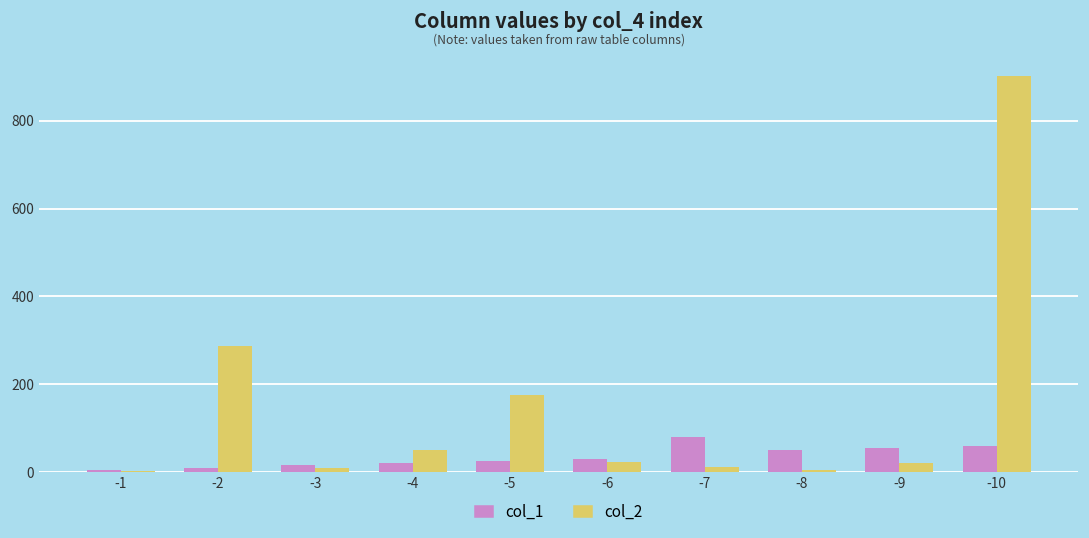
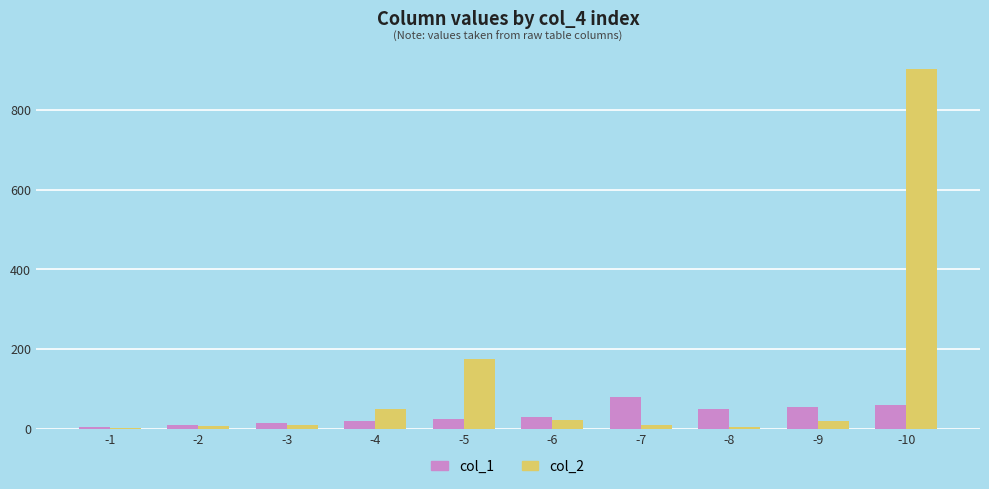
  {
    "col_1": {
      "-2": 10,
      "-3": 20,
      "-4": 20,
      "-5": 30,
      "-6": 30,
      "-7": 80,
      "-8": 50,
      "-9": 60,
      "-10": 60
    },
    "col_2": {
-     "-2": 290,
+     "-2": 10,
      "-3": 10,
      "-4": 50,
      "-5": 180,
      "-6": 20,
      "-7": 10,
      "-9": 20,
      "-10": 900
    }
  }
